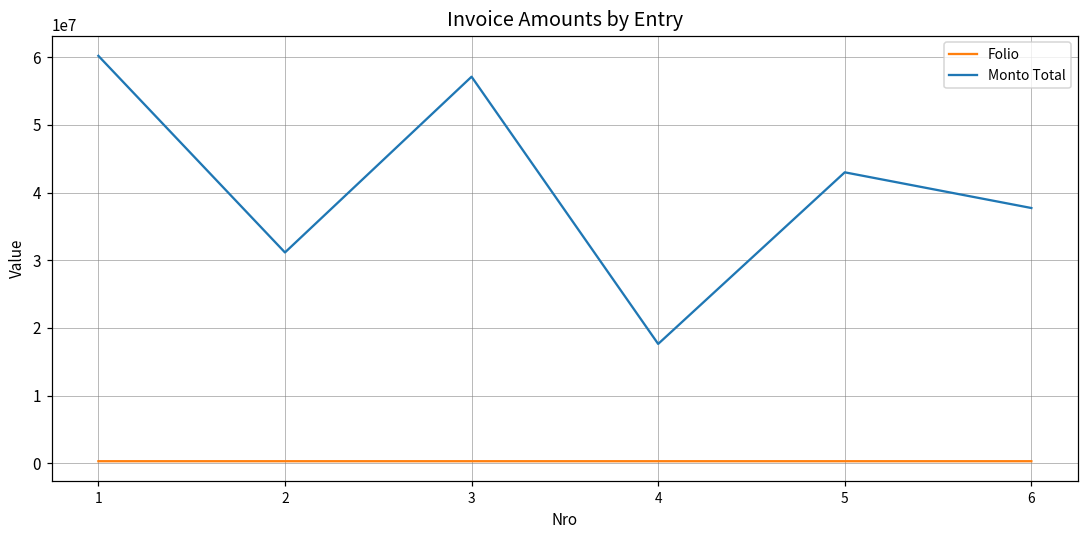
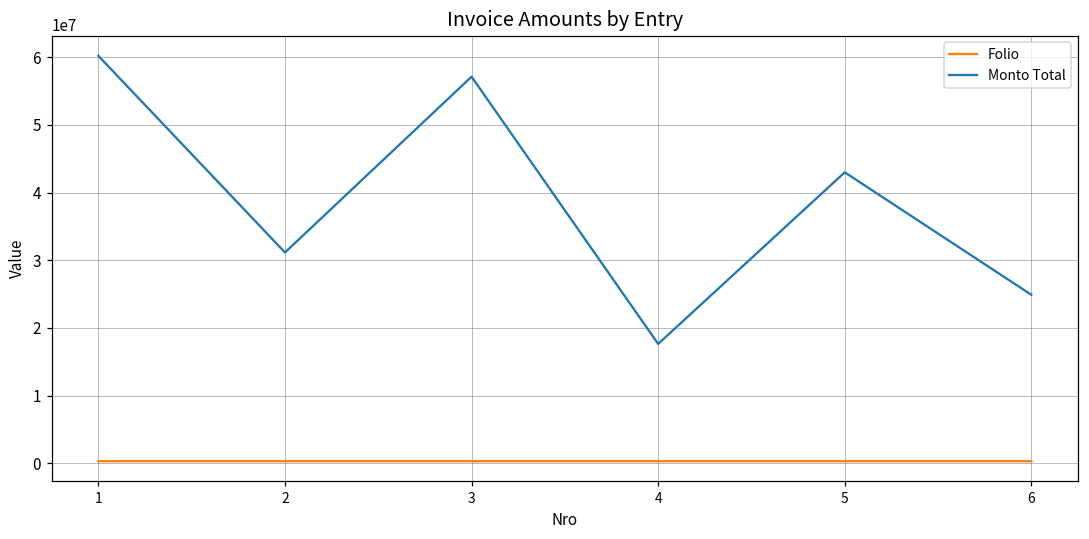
  {
    "Folio": {
      "1": 0,
      "2": 0,
      "3": 0,
      "4": 0,
      "5": 0,
      "6": 0
    },
    "Monto Total": {
      "1": 60000000,
      "2": 31000000,
      "3": 57000000,
      "4": 18000000,
      "5": 43000000,
-     "6": 38000000
+     "6": 25000000
    }
  }
